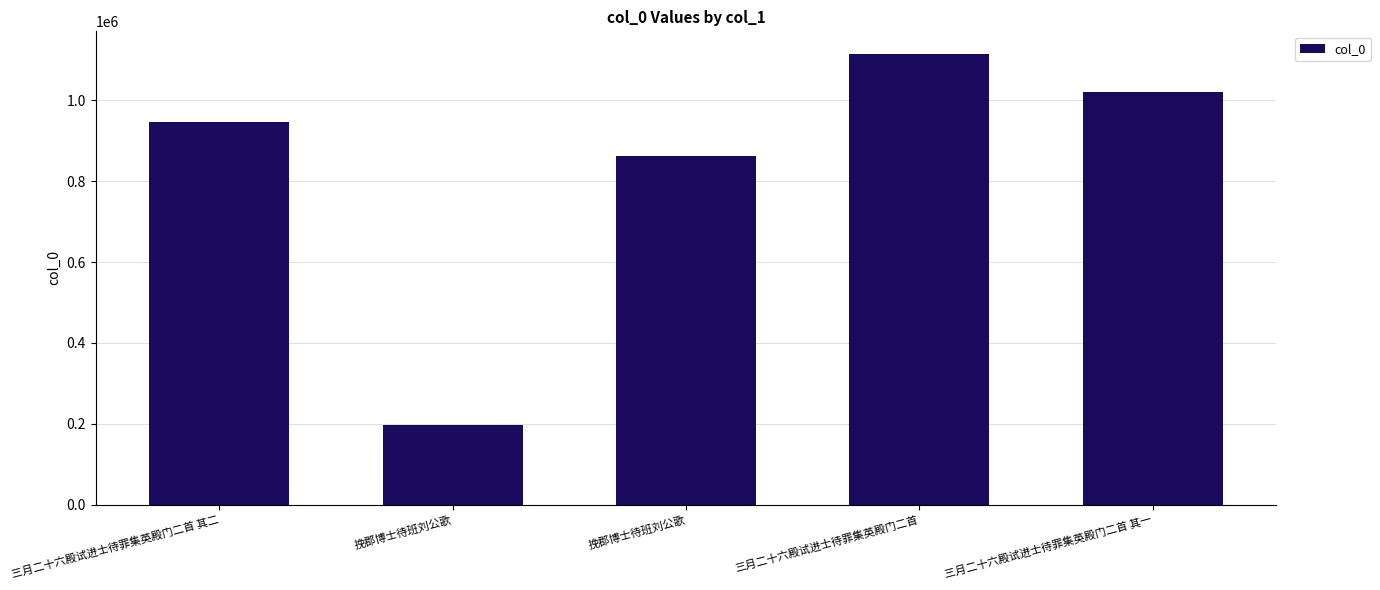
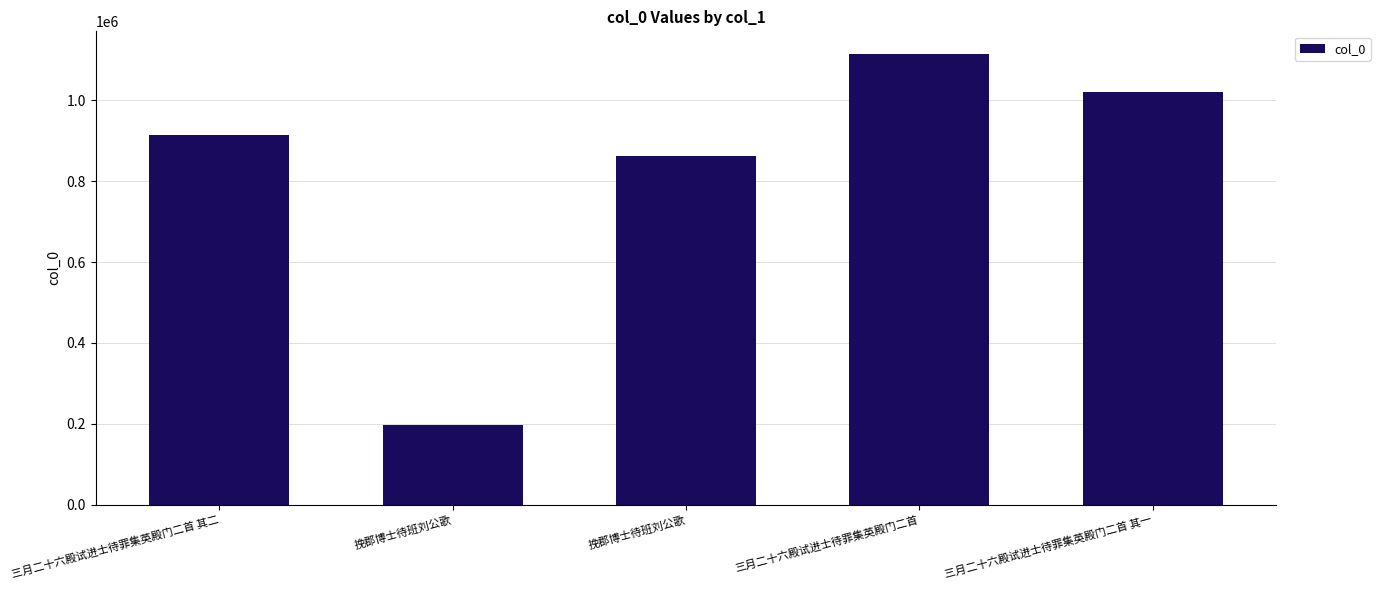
  {
-   "三月二十六殿试进士待罪集英殿门二首 其二": 950000,
+   "三月二十六殿试进士待罪集英殿门二首 其二": 910000,
    "三月二十六殿试进士待罪集英殿门二首": 1120000,
    "三月二十六殿试进士待罪集英殿门二首 其一": 1020000
  }
